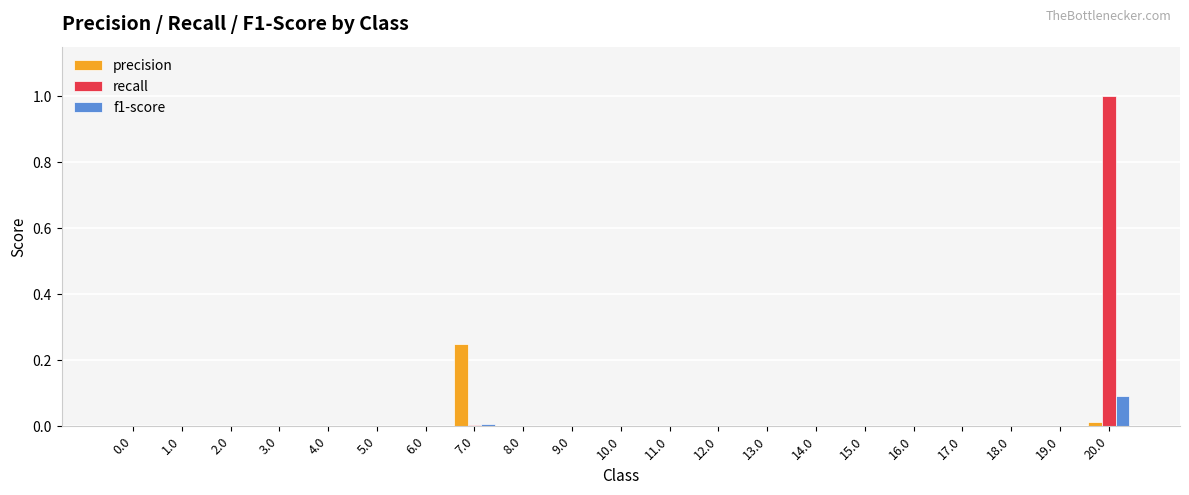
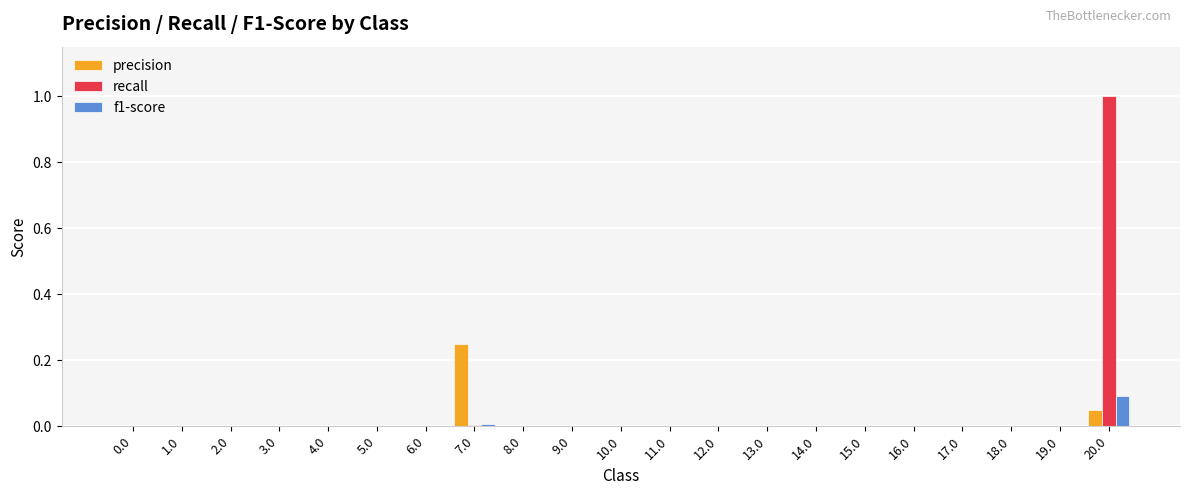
  {
    "precision": {
      "0.0": 0.00,
      "1.0": 0.00,
      "2.0": 0.00,
      "3.0": 0.00,
      "4.0": 0.00,
      "5.0": 0.00,
      "6.0": 0.00,
      "7.0": 0.25,
      "8.0": 0.00,
      "9.0": 0.00,
      "10.0": 0.00,
      "11.0": 0.00,
      "12.0": 0.00,
      "13.0": 0.00,
      "14.0": 0.00,
      "15.0": 0.00,
      "16.0": 0.00,
      "17.0": 0.00,
      "18.0": 0.00,
      "19.0": 0.00,
-     "20.0": 0.01
+     "20.0": 0.05
    },
    "recall": {
      "0.0": 0.00,
      "1.0": 0.00,
      "2.0": 0.00,
      "3.0": 0.00,
      "4.0": 0.00,
      "5.0": 0.00,
      "6.0": 0.00,
      "8.0": 0.00,
      "9.0": 0.00,
      "10.0": 0.00,
      "11.0": 0.00,
      "12.0": 0.00,
      "13.0": 0.00,
      "14.0": 0.00,
      "15.0": 0.00,
      "16.0": 0.00,
      "17.0": 0.00,
      "18.0": 0.00,
      "19.0": 0.00,
      "20.0": 1.00
    },
    "f1-score": {
      "0.0": 0.00,
      "1.0": 0.00,
      "2.0": 0.00,
      "3.0": 0.00,
      "4.0": 0.00,
      "5.0": 0.00,
      "6.0": 0.00,
      "8.0": 0.00,
      "9.0": 0.00,
      "10.0": 0.00,
      "11.0": 0.00,
      "12.0": 0.00,
      "13.0": 0.00,
      "14.0": 0.00,
      "15.0": 0.00,
      "16.0": 0.00,
      "17.0": 0.00,
      "18.0": 0.00,
      "19.0": 0.00,
      "20.0": 0.09
    }
  }
